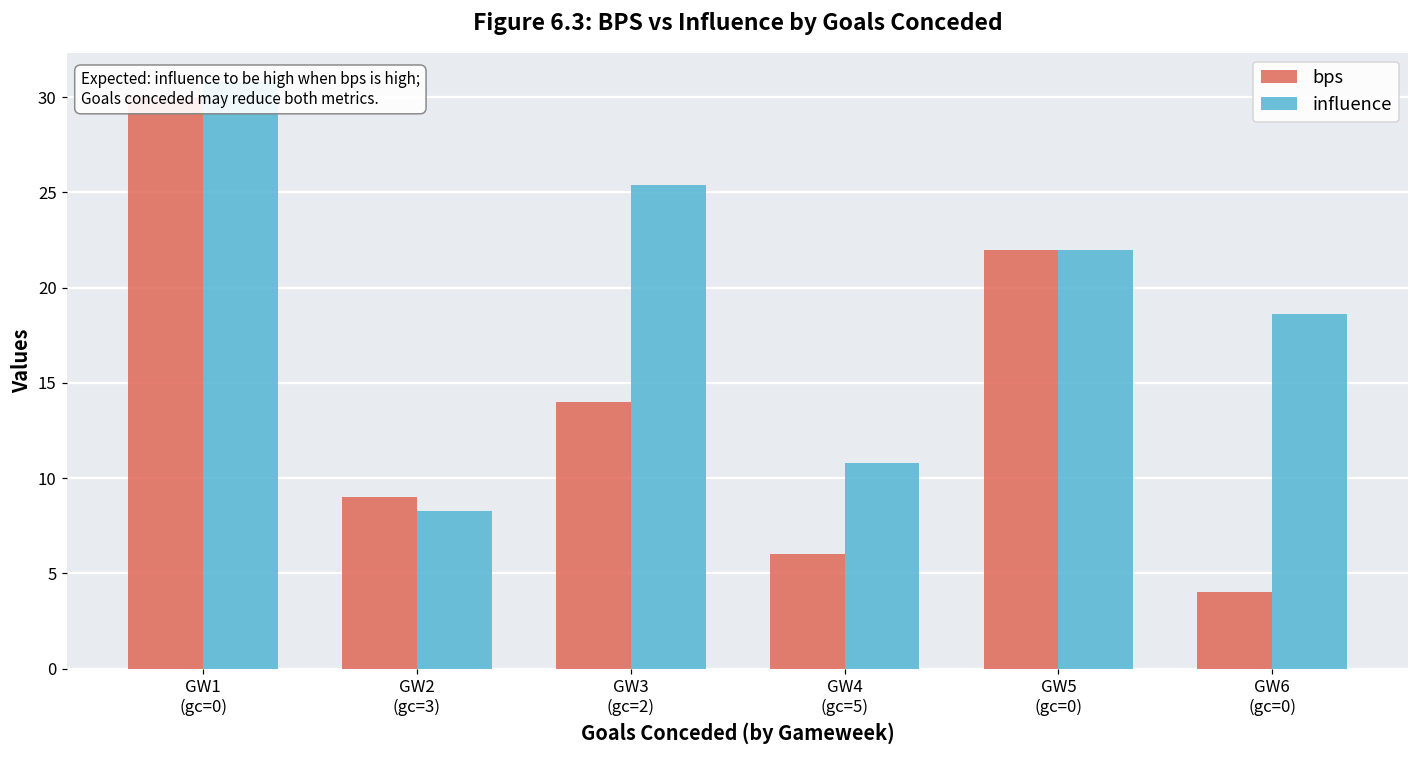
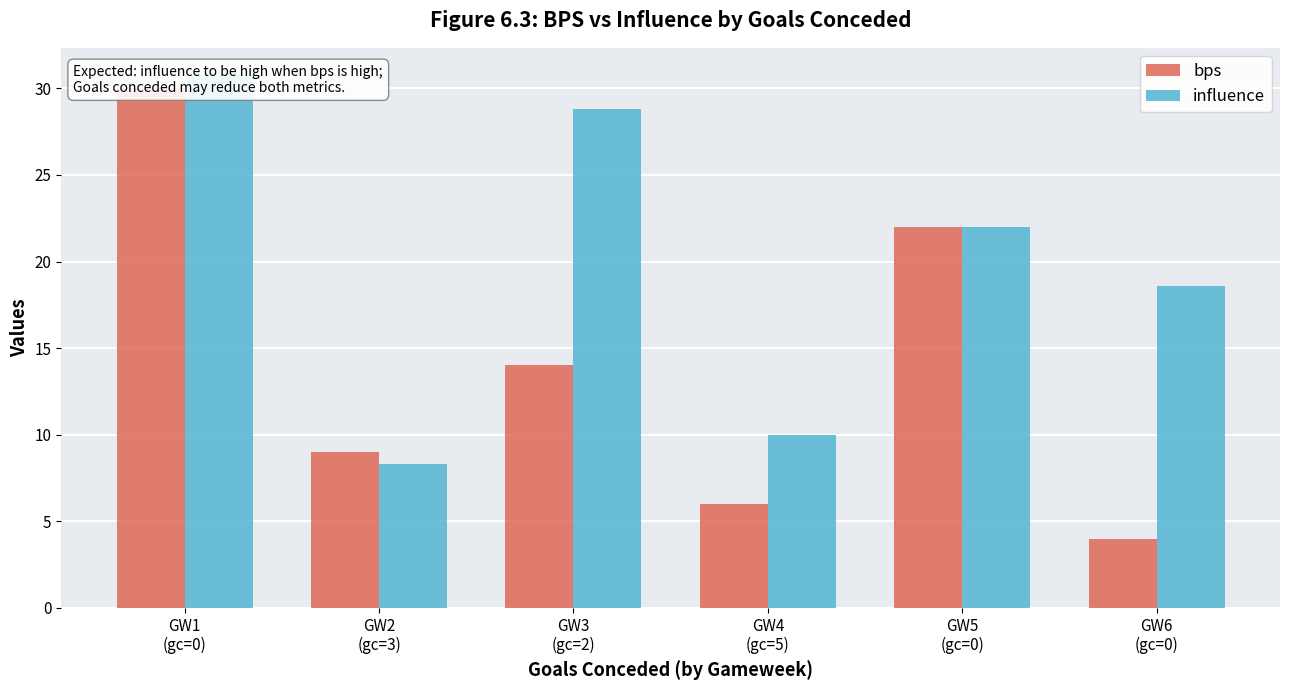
  {
    "bps": {
      "GW2 (gc=3)": 9.0,
      "GW3 (gc=2)": 14.0,
      "GW4 (gc=5)": 6.0,
      "GW5 (gc=0)": 22.0,
      "GW6 (gc=0)": 4.0
    },
    "influence": {
      "GW2 (gc=3)": 8.3,
-     "GW3 (gc=2)": 25.4,
-     "GW4 (gc=5)": 10.8,
+     "GW3 (gc=2)": 28.8,
+     "GW4 (gc=5)": 10.0,
      "GW5 (gc=0)": 22.0,
      "GW6 (gc=0)": 18.6
    }
  }
